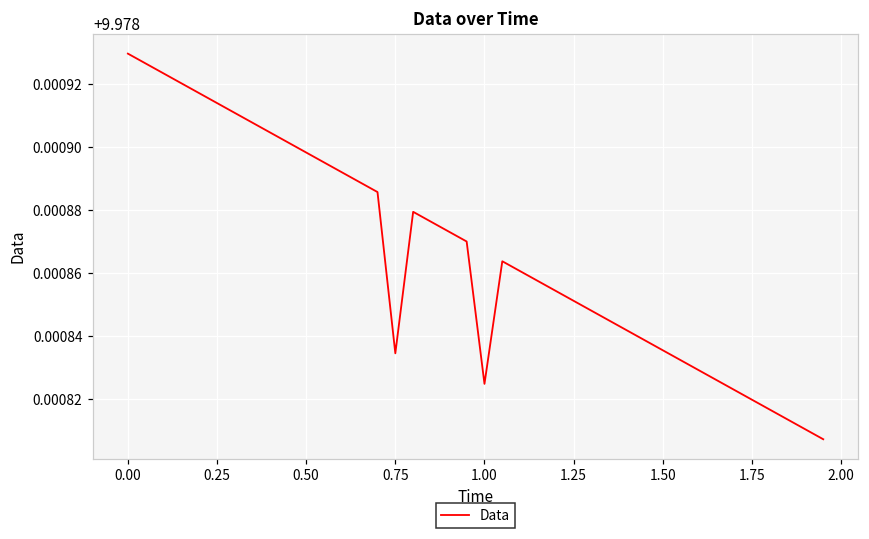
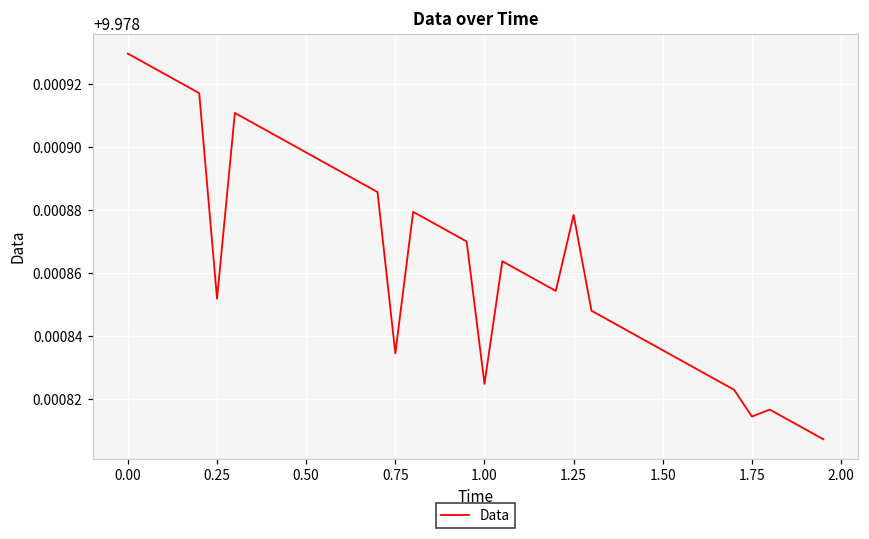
  {
    "0.00": 9.978930,
-   "0.25": 9.978914,
+   "0.25": 9.978852,
    "0.50": 9.978898,
    "0.75": 9.978834,
    "1.00": 9.978825,
-   "1.25": 9.978851,
+   "1.25": 9.978879,
    "1.50": 9.978835,
-   "1.75": 9.978820
+   "1.75": 9.978814
  }
